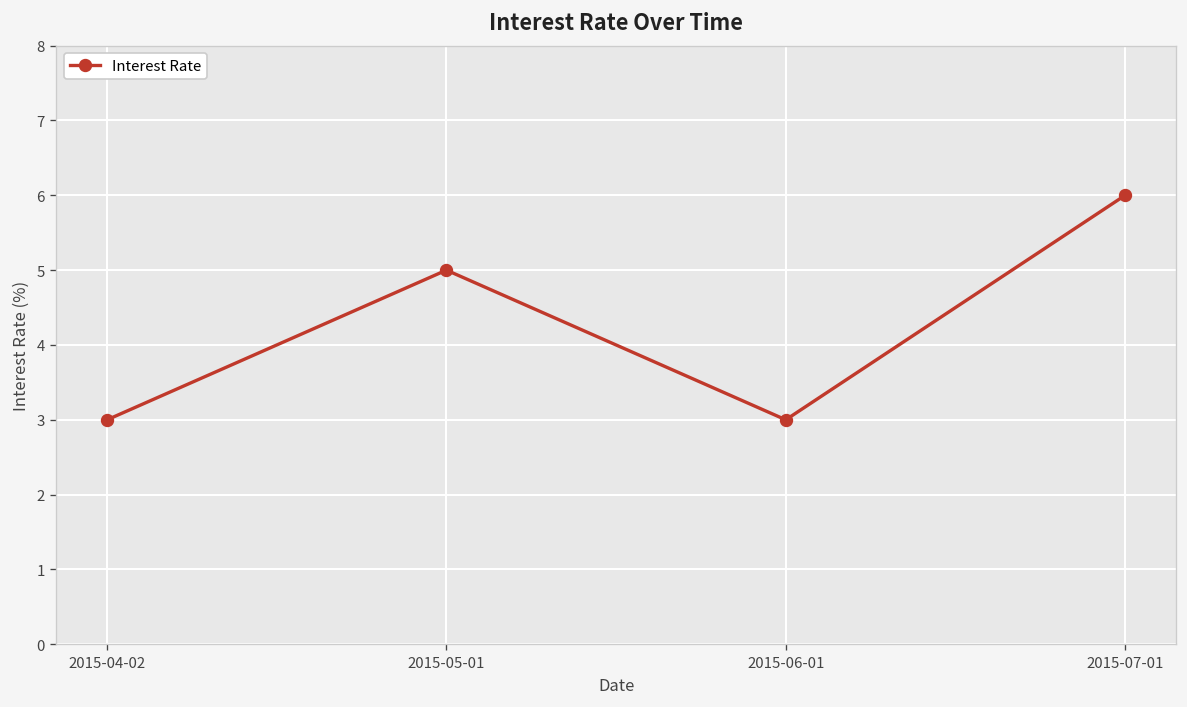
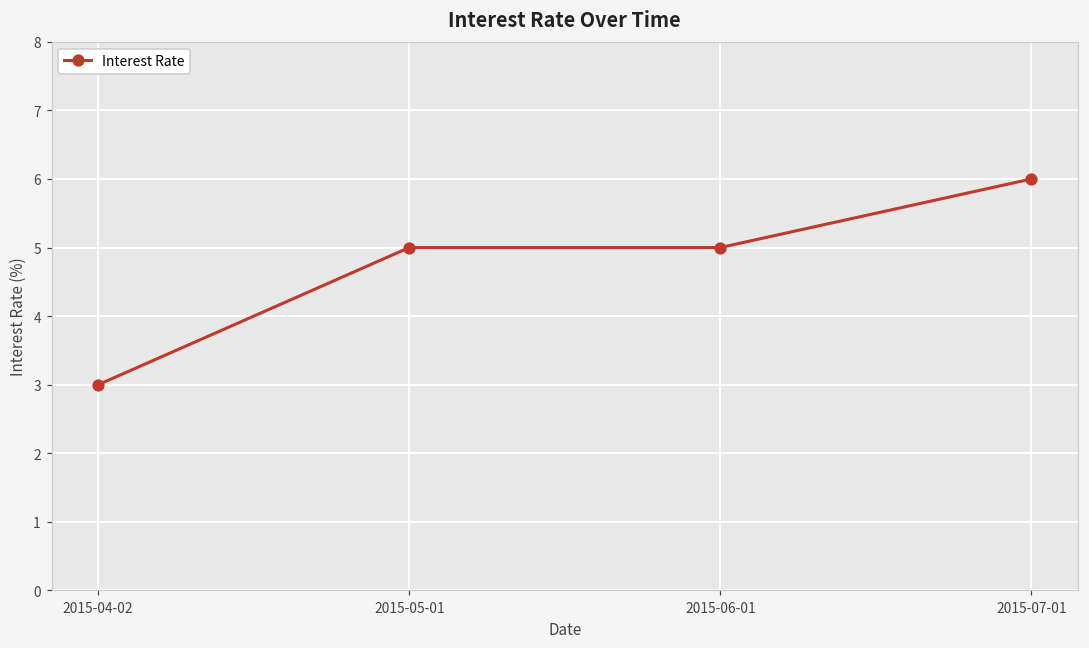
  {
    "2015-04-02": 3,
    "2015-05-01": 5,
-   "2015-06-01": 3,
+   "2015-06-01": 5,
    "2015-07-01": 6
  }
